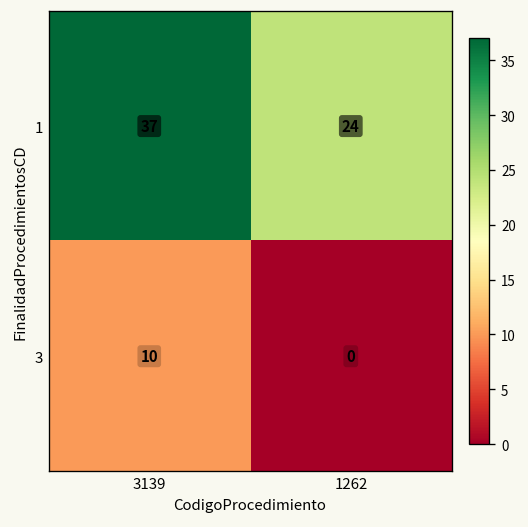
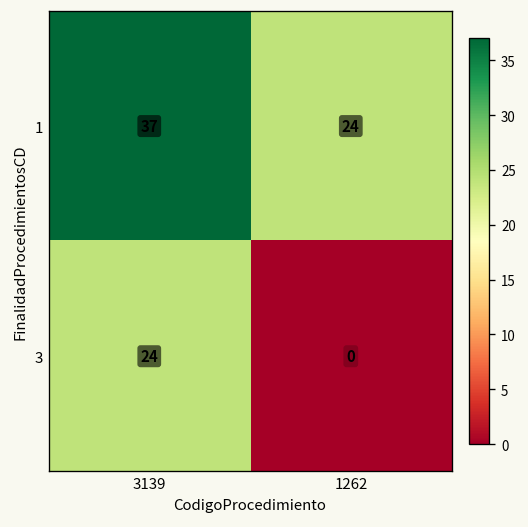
  {
    "3": {
-     "3139": 10
+     "3139": 24
    }
  }
